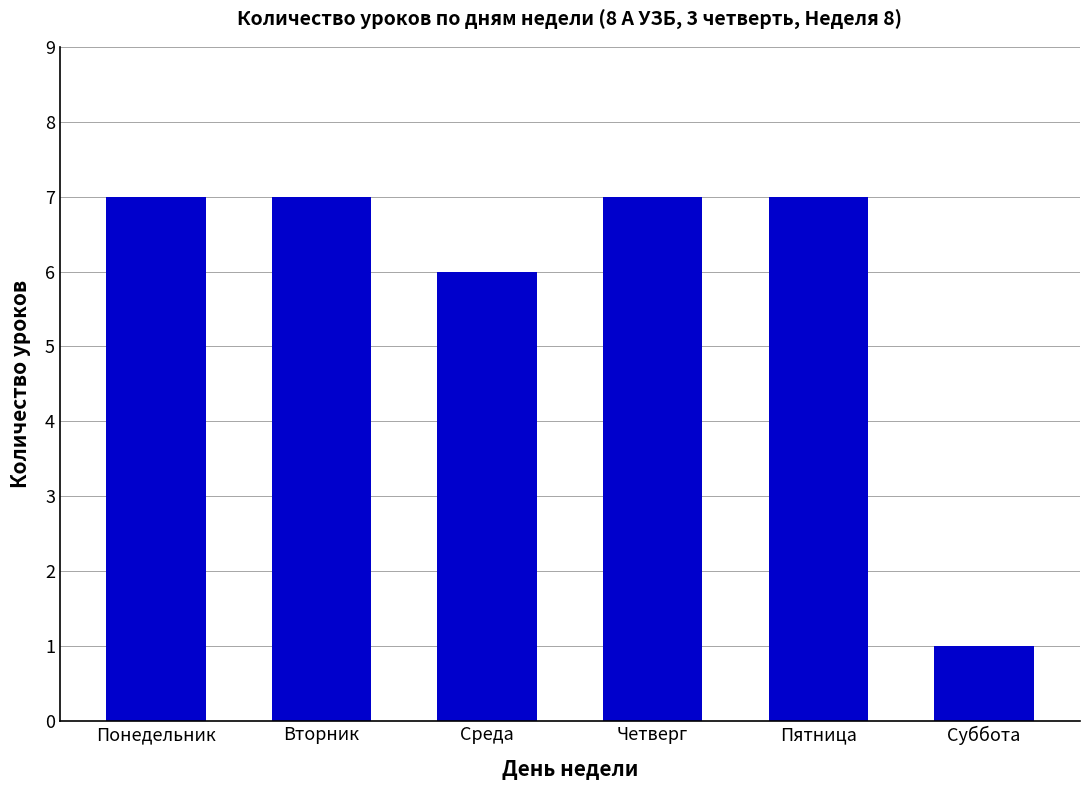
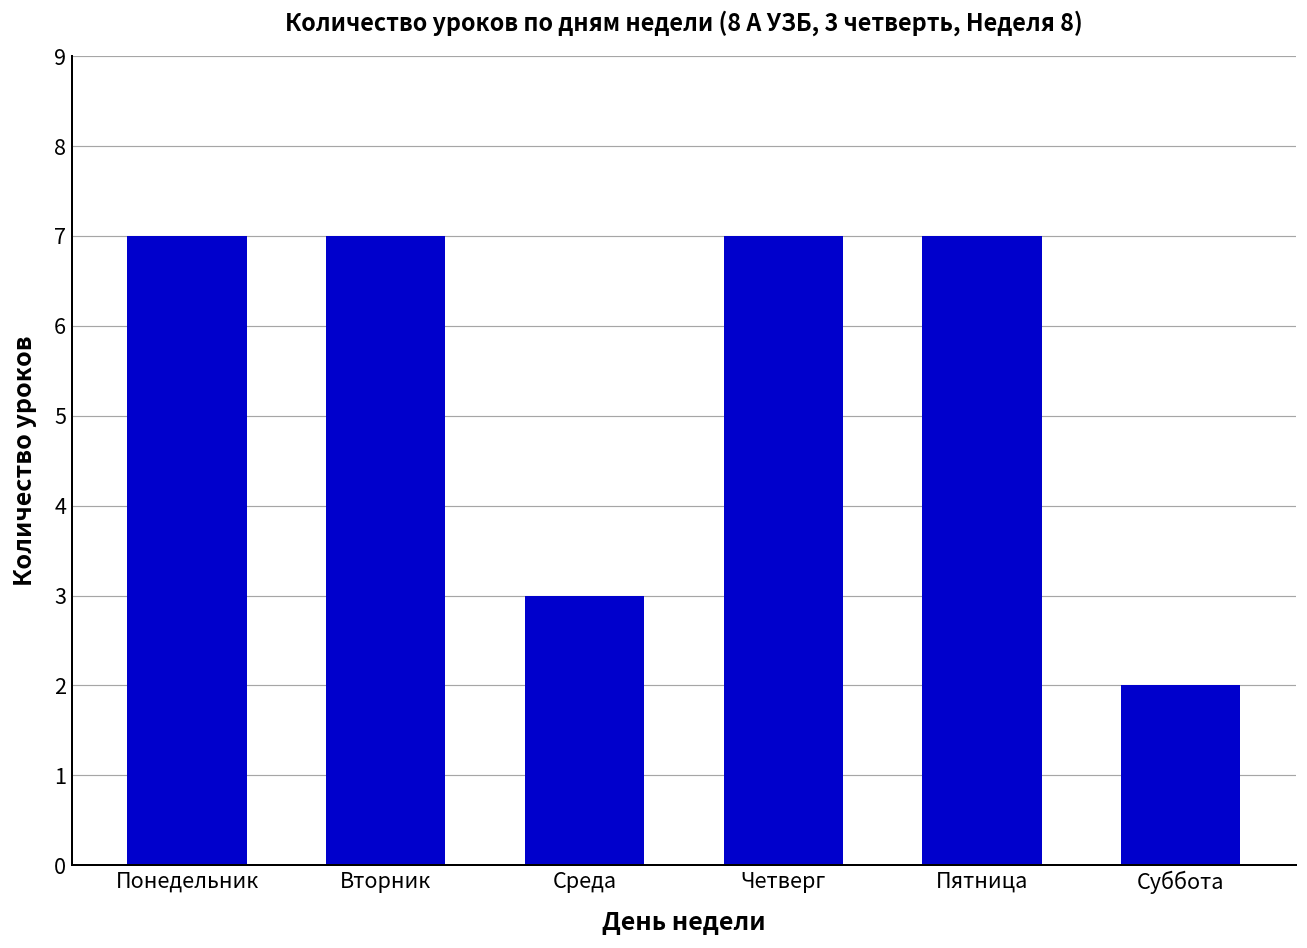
  {
    "Понедельник": 7,
    "Вторник": 7,
-   "Среда": 6,
+   "Среда": 3,
    "Четверг": 7,
    "Пятница": 7,
-   "Суббота": 1
+   "Суббота": 2
  }
